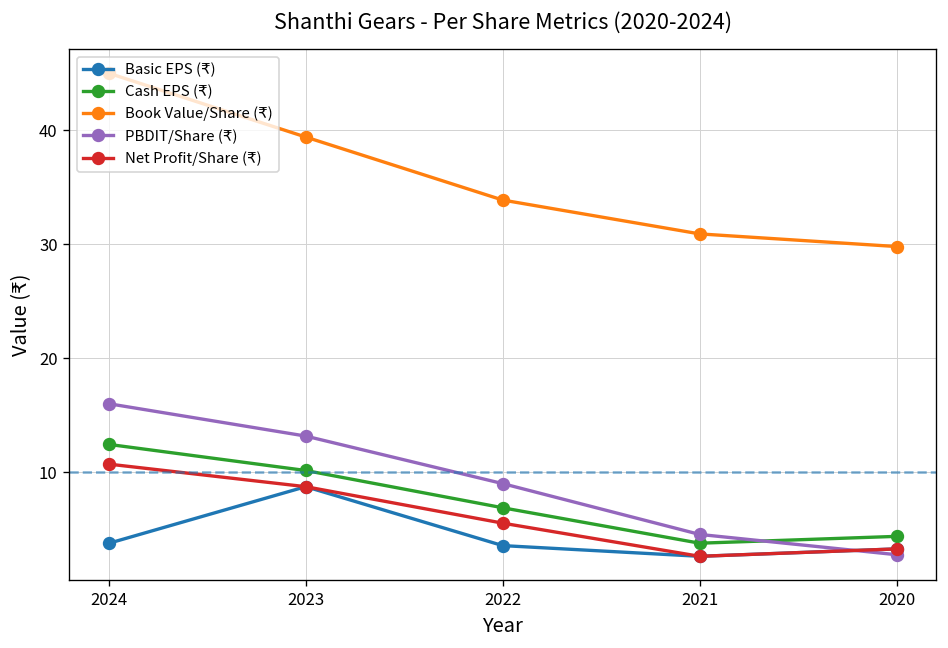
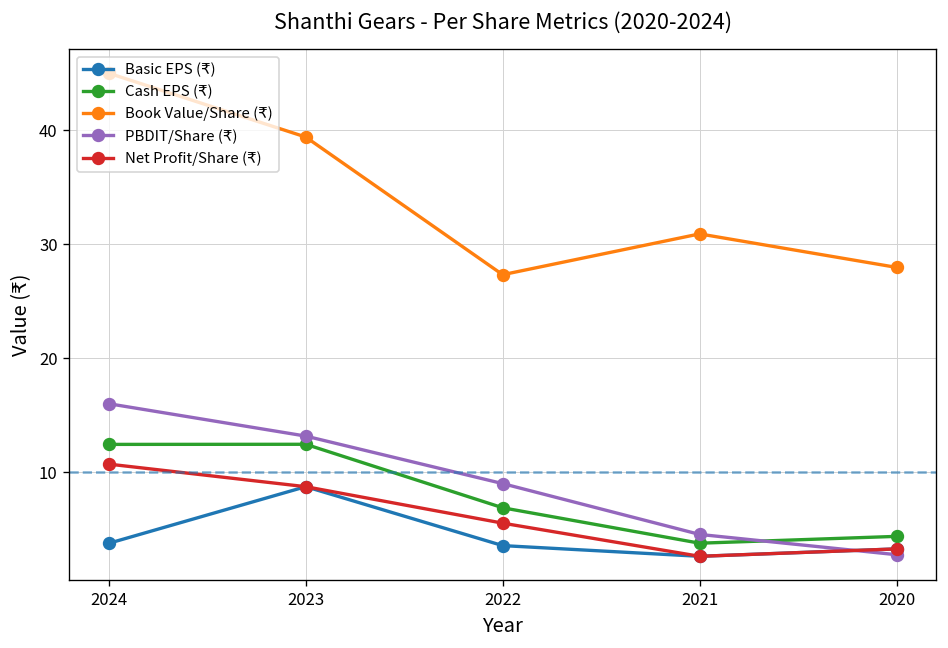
  {
    "Basic EPS (₹)": {
      "2024": 4,
      "2022": 4
    },
    "Cash EPS (₹)": {
      "2024": 12,
-     "2023": 10,
+     "2023": 12,
      "2022": 7,
      "2021": 4,
      "2020": 4
    },
    "Book Value/Share (₹)": {
      "2023": 39,
-     "2022": 34,
+     "2022": 27,
      "2021": 31,
-     "2020": 30
+     "2020": 28
    },
    "PBDIT/Share (₹)": {
      "2024": 16,
      "2023": 13,
      "2022": 9,
      "2021": 5,
      "2020": 3
    },
    "Net Profit/Share (₹)": {
      "2024": 11,
      "2022": 6
    }
  }
